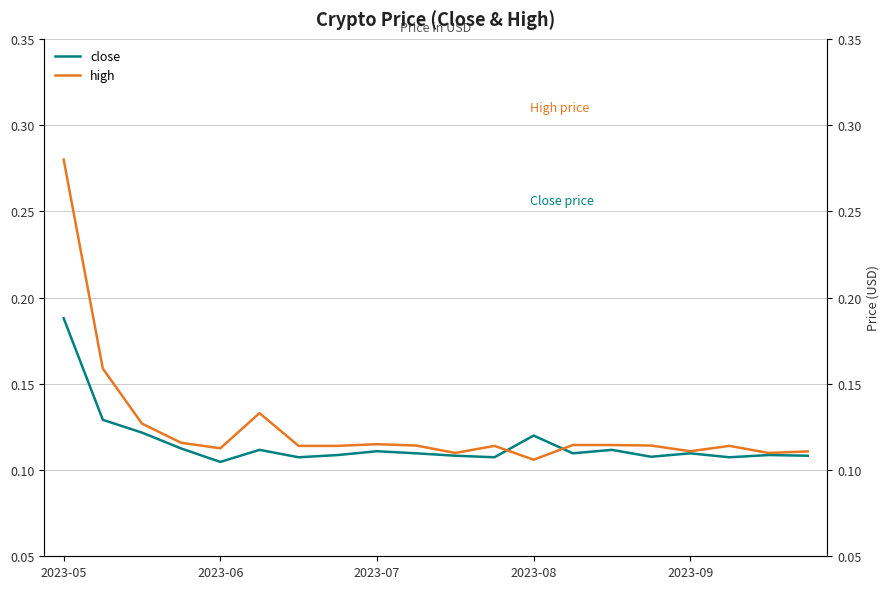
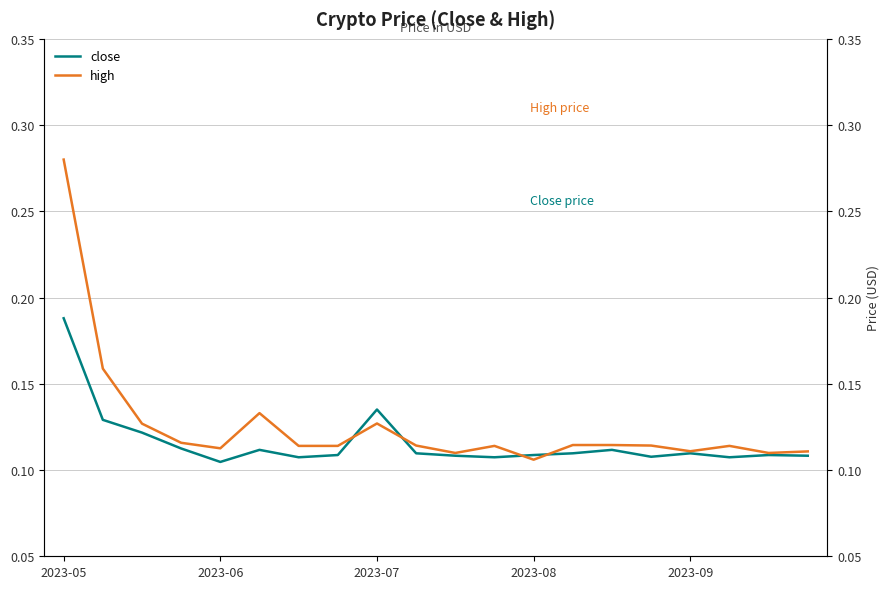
  {
    "close": {
      "2023-05": 0.188,
      "2023-06": 0.105,
-     "2023-07": 0.111,
-     "2023-08": 0.120
+     "2023-07": 0.135,
+     "2023-08": 0.109
    },
    "high": {
      "2023-05": 0.280,
      "2023-06": 0.113,
-     "2023-07": 0.115,
+     "2023-07": 0.127,
      "2023-08": 0.106
    }
  }
